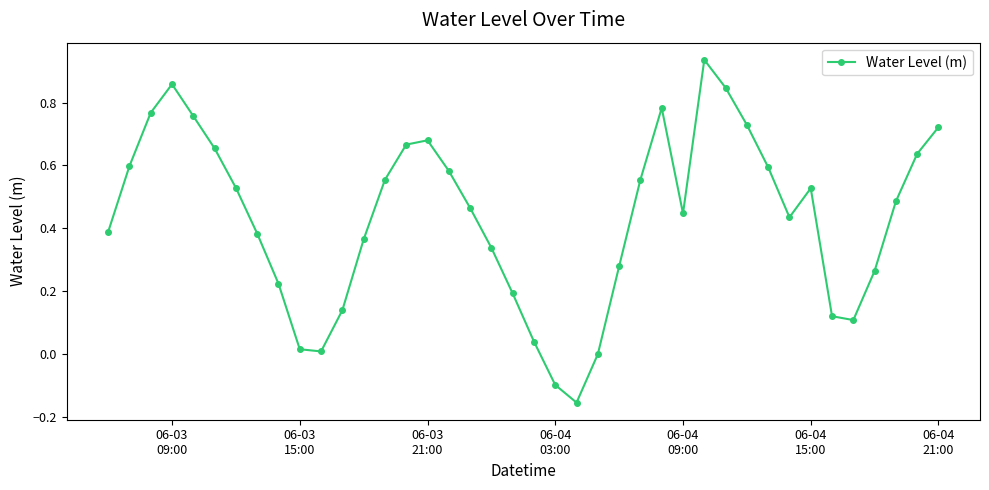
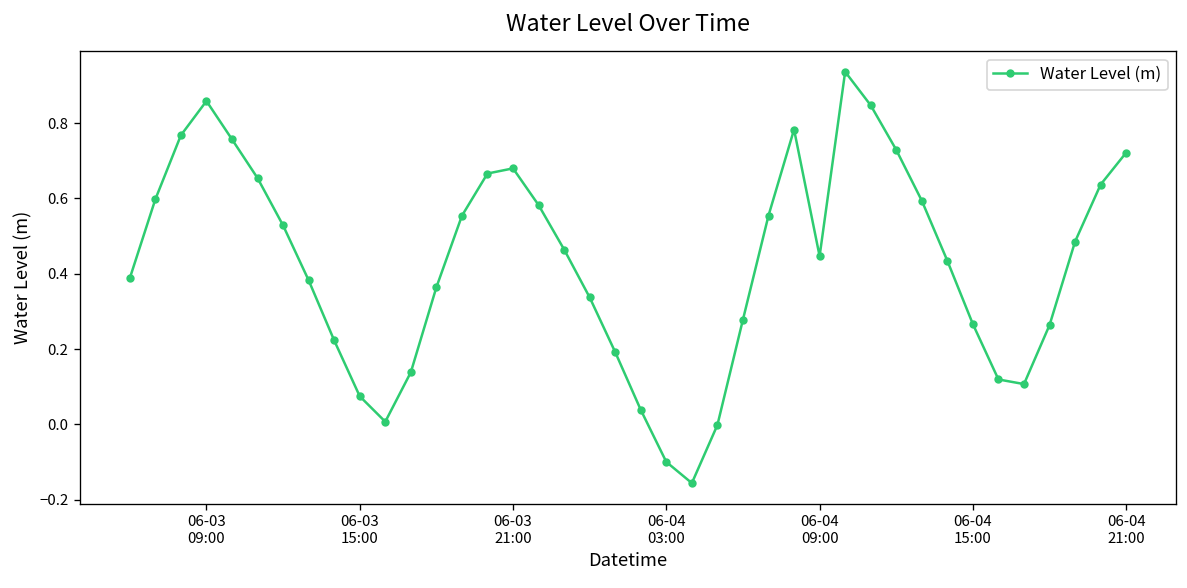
  {
    "06-03 09:00": 0.86,
-   "06-03 15:00": 0.01,
+   "06-03 15:00": 0.07,
    "06-03 21:00": 0.68,
    "06-04 03:00": -0.10,
    "06-04 09:00": 0.45,
-   "06-04 15:00": 0.53,
+   "06-04 15:00": 0.27,
    "06-04 21:00": 0.72
  }
